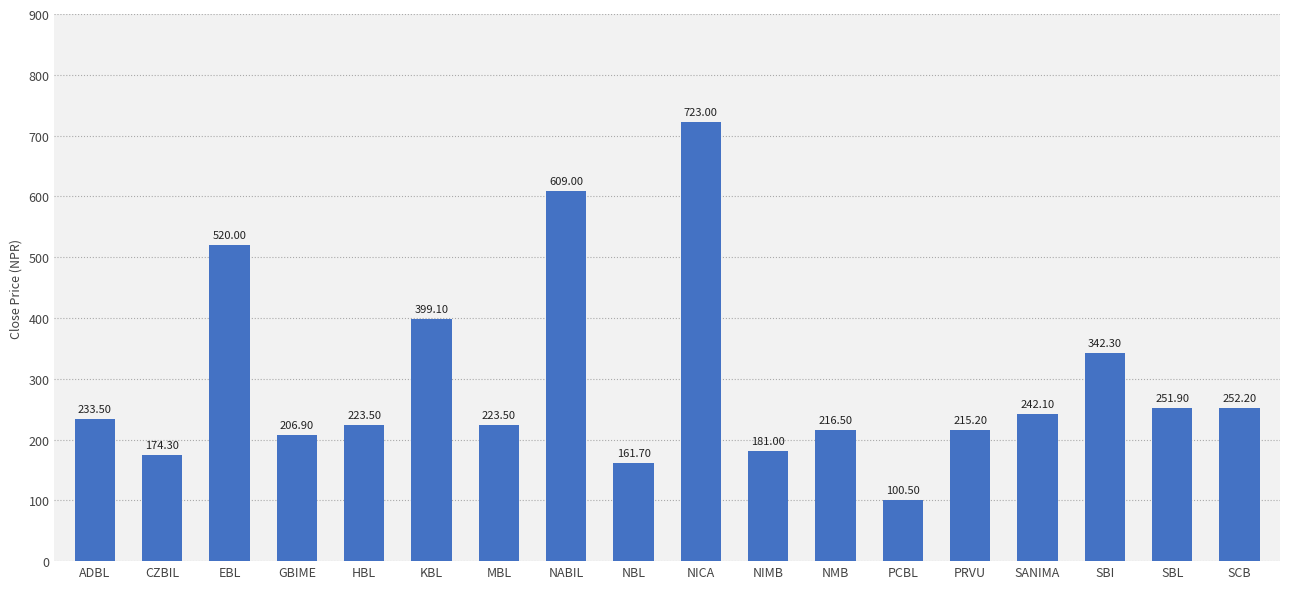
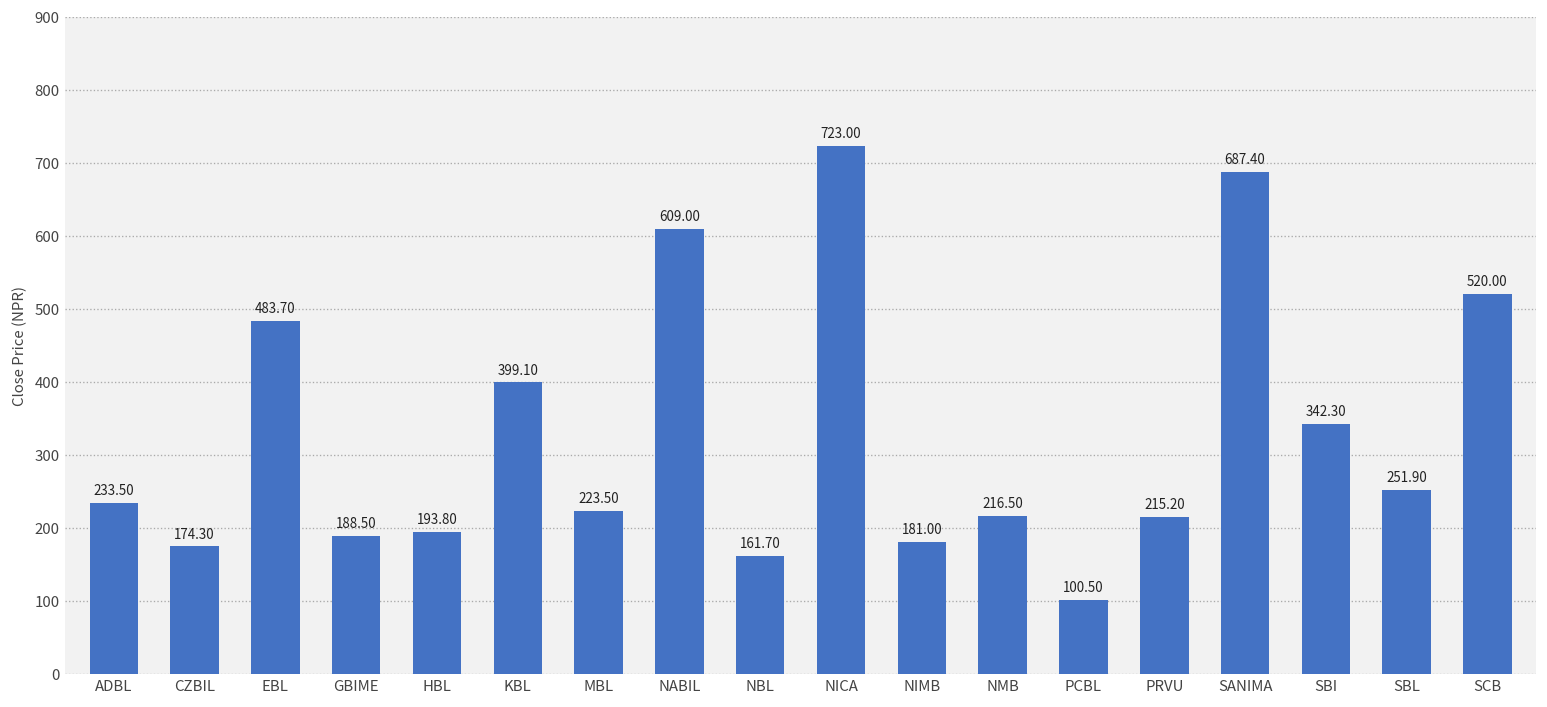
  {
    "ADBL": 233.50,
    "CZBIL": 174.30,
-   "EBL": 520.00,
-   "GBIME": 206.90,
-   "HBL": 223.50,
+   "EBL": 483.70,
+   "GBIME": 188.50,
+   "HBL": 193.80,
    "KBL": 399.10,
    "MBL": 223.50,
    "NABIL": 609.00,
    "NBL": 161.70,
    "NICA": 723.00,
    "NIMB": 181.00,
    "NMB": 216.50,
    "PCBL": 100.50,
    "PRVU": 215.20,
-   "SANIMA": 242.10,
+   "SANIMA": 687.40,
    "SBI": 342.30,
    "SBL": 251.90,
-   "SCB": 252.20
+   "SCB": 520.00
  }
